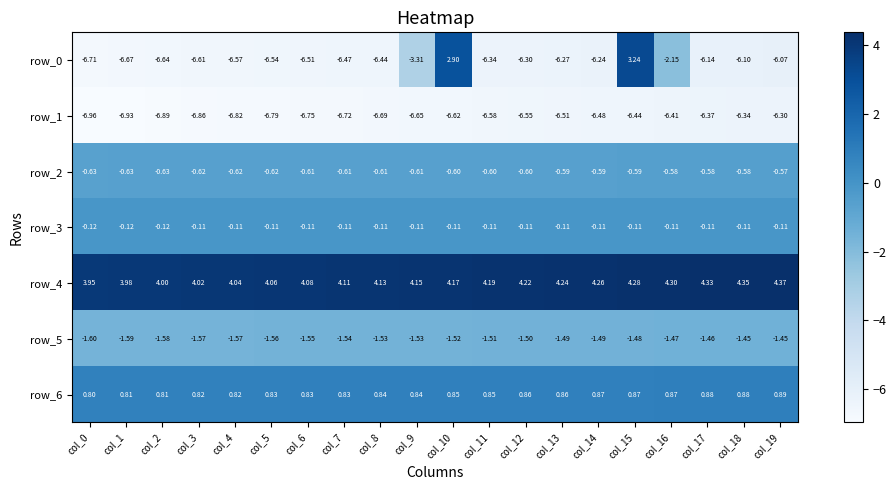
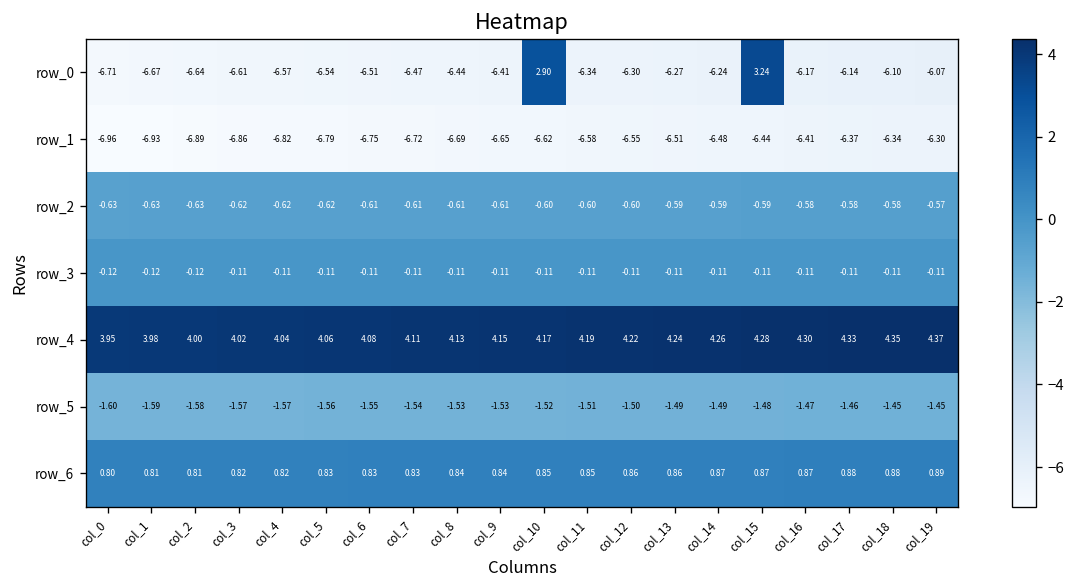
  {
    "row_0": {
      "col_0": -6.71,
      "col_1": -6.67,
      "col_2": -6.64,
      "col_3": -6.61,
      "col_4": -6.57,
      "col_5": -6.54,
      "col_6": -6.51,
      "col_7": -6.47,
      "col_8": -6.44,
-     "col_9": -3.31,
+     "col_9": -6.41,
      "col_10": 2.90,
      "col_11": -6.34,
      "col_12": -6.30,
      "col_13": -6.27,
      "col_14": -6.24,
      "col_15": 3.24,
-     "col_16": -2.15,
+     "col_16": -6.17,
      "col_17": -6.14,
      "col_18": -6.10,
      "col_19": -6.07
    },
    "row_1": {
      "col_0": -6.96,
      "col_1": -6.93,
      "col_2": -6.89,
      "col_3": -6.86,
      "col_4": -6.82,
      "col_5": -6.79,
      "col_6": -6.75,
      "col_7": -6.72,
      "col_8": -6.69,
      "col_9": -6.65,
      "col_10": -6.62,
      "col_11": -6.58,
      "col_12": -6.55,
      "col_13": -6.51,
      "col_14": -6.48,
      "col_15": -6.44,
      "col_16": -6.41,
      "col_17": -6.37,
      "col_18": -6.34,
      "col_19": -6.30
    },
    "row_2": {
      "col_0": -0.63,
      "col_1": -0.63,
      "col_2": -0.63,
      "col_3": -0.62,
      "col_4": -0.62,
      "col_5": -0.62,
      "col_6": -0.61,
      "col_7": -0.61,
      "col_8": -0.61,
      "col_9": -0.61,
      "col_10": -0.60,
      "col_11": -0.60,
      "col_12": -0.60,
      "col_13": -0.59,
      "col_14": -0.59,
      "col_15": -0.59,
      "col_16": -0.58,
      "col_17": -0.58,
      "col_18": -0.58,
      "col_19": -0.57
    },
    "row_3": {
      "col_0": -0.12,
      "col_1": -0.12,
      "col_2": -0.12,
      "col_3": -0.11,
      "col_4": -0.11,
      "col_5": -0.11,
      "col_6": -0.11,
      "col_7": -0.11,
      "col_8": -0.11,
      "col_9": -0.11,
      "col_10": -0.11,
      "col_11": -0.11,
      "col_12": -0.11,
      "col_13": -0.11,
      "col_14": -0.11,
      "col_15": -0.11,
      "col_16": -0.11,
      "col_17": -0.11,
      "col_18": -0.11,
      "col_19": -0.11
    },
    "row_4": {
      "col_0": 3.95,
      "col_1": 3.98,
      "col_2": 4.00,
      "col_3": 4.02,
      "col_4": 4.04,
      "col_5": 4.06,
      "col_6": 4.08,
      "col_7": 4.11,
      "col_8": 4.13,
      "col_9": 4.15,
      "col_10": 4.17,
      "col_11": 4.19,
      "col_12": 4.22,
      "col_13": 4.24,
      "col_14": 4.26,
      "col_15": 4.28,
      "col_16": 4.30,
      "col_17": 4.33,
      "col_18": 4.35,
      "col_19": 4.37
    },
    "row_5": {
      "col_0": -1.60,
      "col_1": -1.59,
      "col_2": -1.58,
      "col_3": -1.57,
      "col_4": -1.57,
      "col_5": -1.56,
      "col_6": -1.55,
      "col_7": -1.54,
      "col_8": -1.53,
      "col_9": -1.53,
      "col_10": -1.52,
      "col_11": -1.51,
      "col_12": -1.50,
      "col_13": -1.49,
      "col_14": -1.49,
      "col_15": -1.48,
      "col_16": -1.47,
      "col_17": -1.46,
      "col_18": -1.45,
      "col_19": -1.45
    },
    "row_6": {
      "col_0": 0.80,
      "col_1": 0.81,
      "col_2": 0.81,
      "col_3": 0.82,
      "col_4": 0.82,
      "col_5": 0.83,
      "col_6": 0.83,
      "col_7": 0.83,
      "col_8": 0.84,
      "col_9": 0.84,
      "col_10": 0.85,
      "col_11": 0.85,
      "col_12": 0.86,
      "col_13": 0.86,
      "col_14": 0.87,
      "col_15": 0.87,
      "col_16": 0.87,
      "col_17": 0.88,
      "col_18": 0.88,
      "col_19": 0.89
    }
  }
